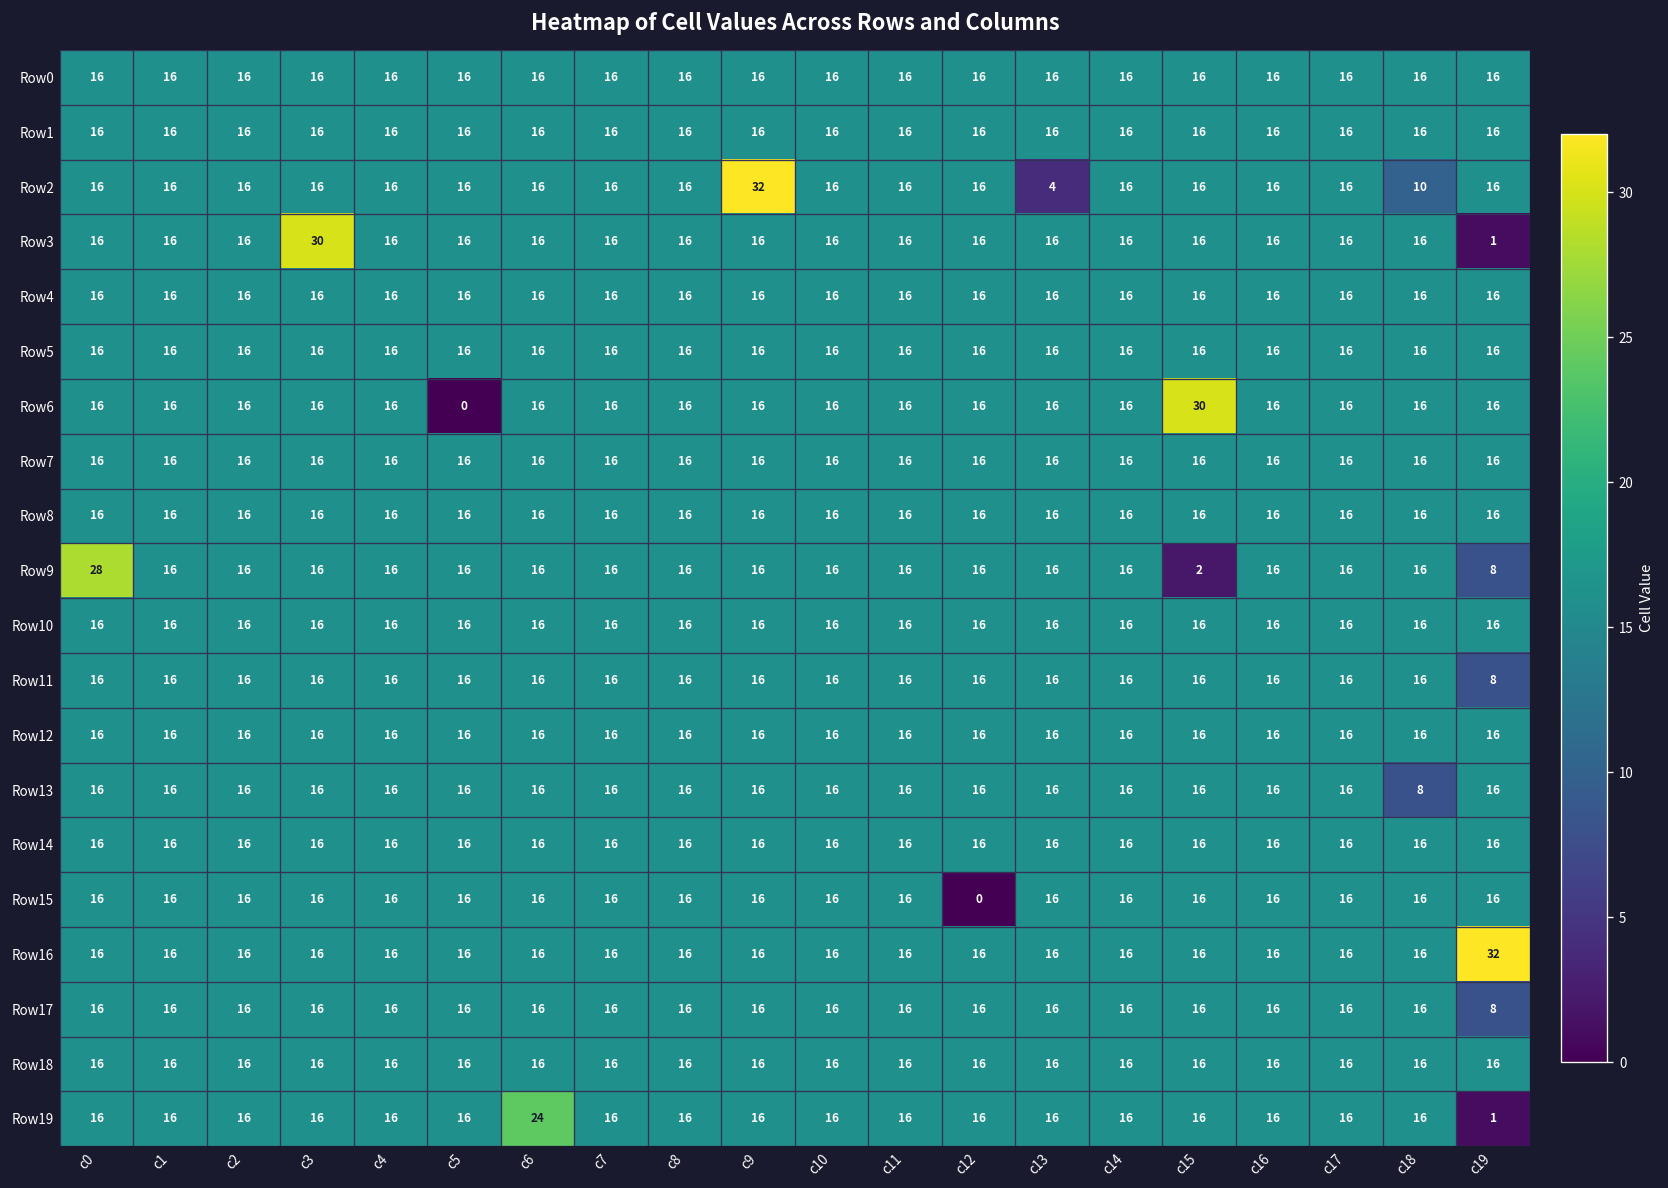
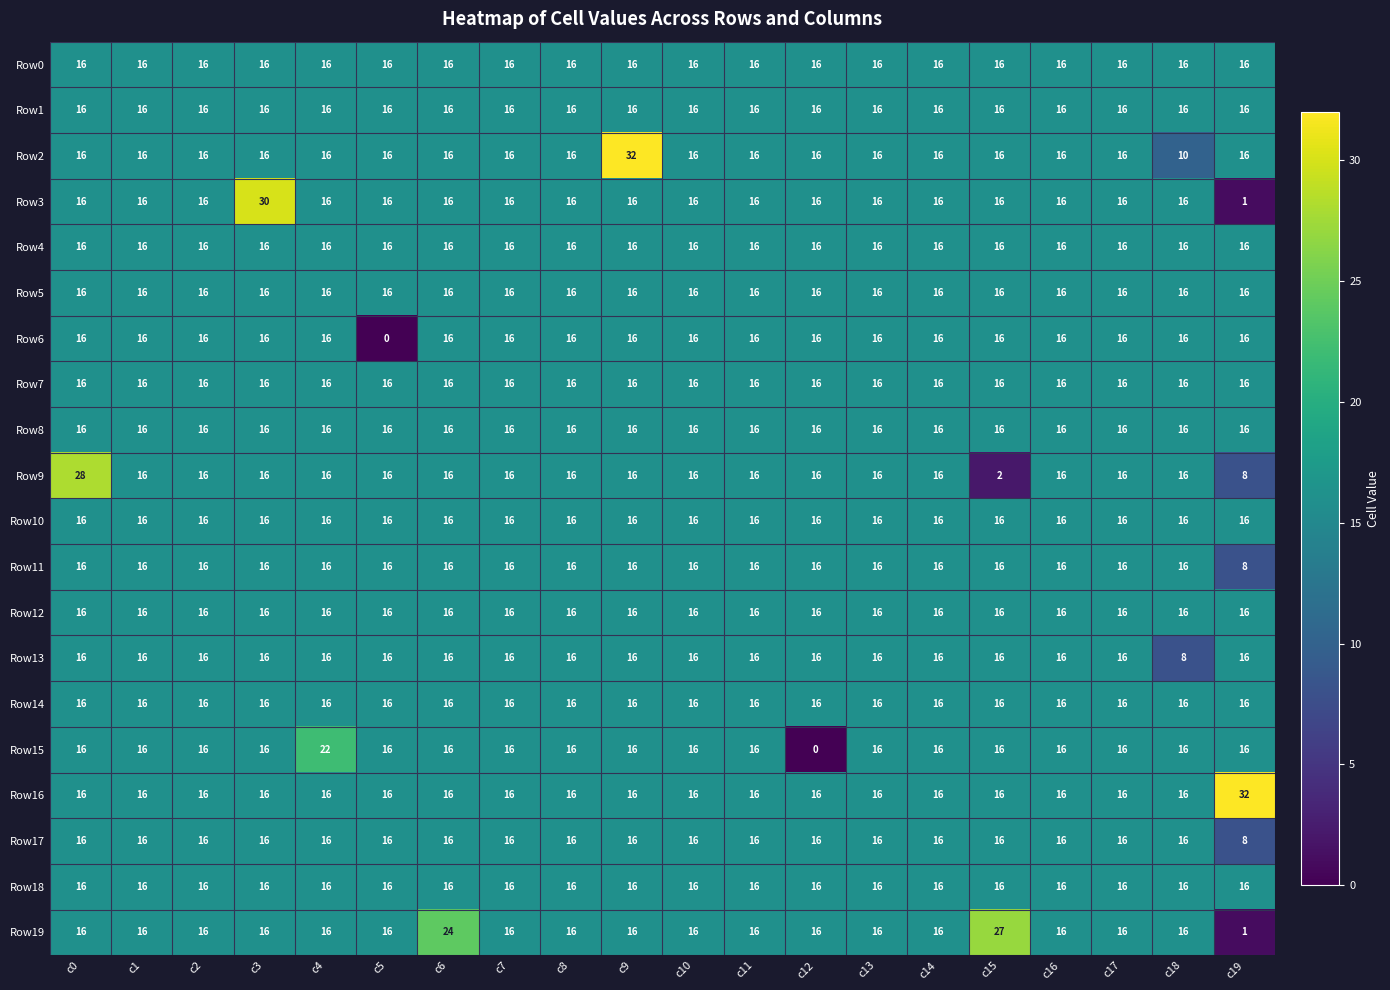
  {
    "Row2": {
      "c0": 16,
      "c1": 16,
      "c2": 16,
      "c3": 16,
      "c4": 16,
      "c5": 16,
      "c6": 16,
      "c7": 16,
      "c8": 16,
      "c9": 32,
      "c10": 16,
      "c11": 16,
      "c12": 16,
-     "c13": 4,
+     "c13": 16,
      "c14": 16,
      "c15": 16,
      "c16": 16,
      "c17": 16,
      "c18": 10,
      "c19": 16
    },
    "Row6": {
      "c0": 16,
      "c1": 16,
      "c2": 16,
      "c3": 16,
      "c4": 16,
      "c5": 0,
      "c6": 16,
      "c7": 16,
      "c8": 16,
      "c9": 16,
      "c10": 16,
      "c11": 16,
      "c12": 16,
      "c13": 16,
      "c14": 16,
-     "c15": 30,
+     "c15": 16,
      "c16": 16,
      "c17": 16,
      "c18": 16,
      "c19": 16
    },
    "Row15": {
      "c0": 16,
      "c1": 16,
      "c2": 16,
      "c3": 16,
-     "c4": 16,
+     "c4": 22,
      "c5": 16,
      "c6": 16,
      "c7": 16,
      "c8": 16,
      "c9": 16,
      "c10": 16,
      "c11": 16,
      "c12": 0,
      "c13": 16,
      "c14": 16,
      "c15": 16,
      "c16": 16,
      "c17": 16,
      "c18": 16,
      "c19": 16
    },
    "Row19": {
      "c0": 16,
      "c1": 16,
      "c2": 16,
      "c3": 16,
      "c4": 16,
      "c5": 16,
      "c6": 24,
      "c7": 16,
      "c8": 16,
      "c9": 16,
      "c10": 16,
      "c11": 16,
      "c12": 16,
      "c13": 16,
      "c14": 16,
-     "c15": 16,
+     "c15": 27,
      "c16": 16,
      "c17": 16,
      "c18": 16,
      "c19": 1
    }
  }
